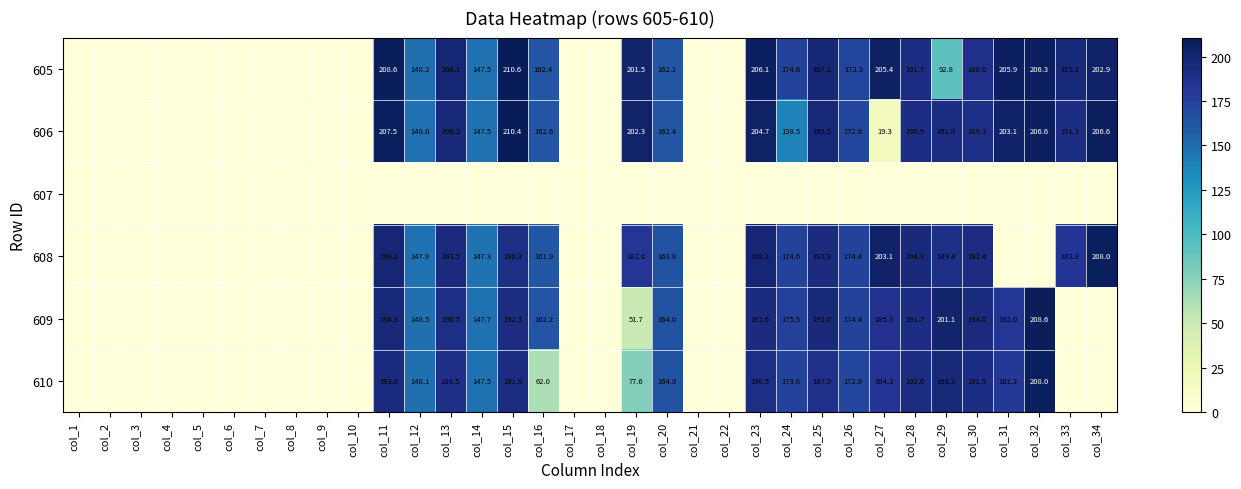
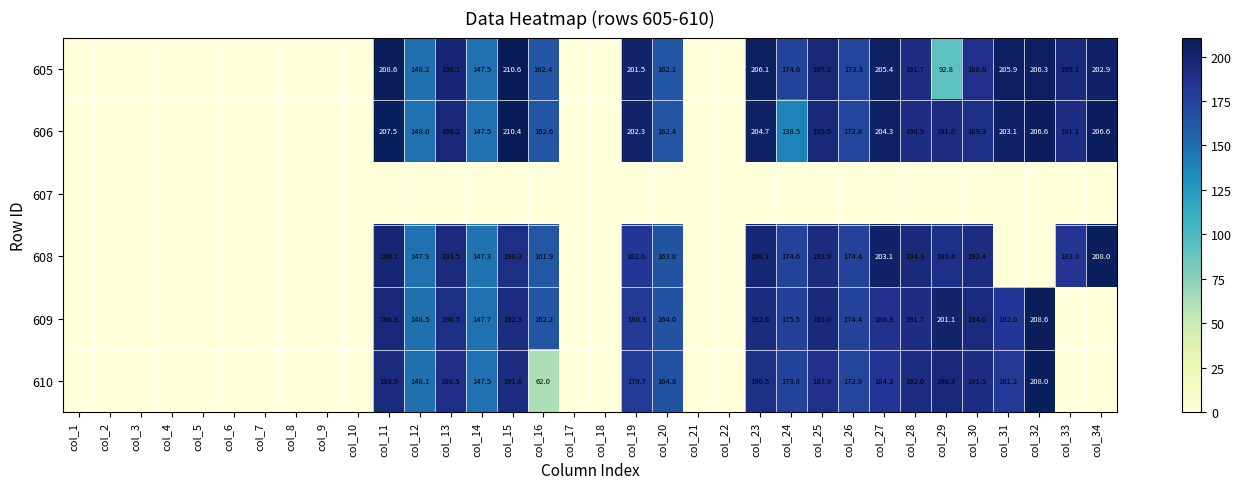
  {
    "605": {
      "col_11": 208.6,
      "col_12": 148.2,
      "col_13": 198.1,
      "col_14": 147.5,
      "col_15": 210.6,
      "col_16": 162.4,
      "col_19": 201.5,
      "col_20": 162.1,
      "col_23": 206.1,
      "col_24": 174.6,
      "col_25": 197.2,
      "col_26": 173.3,
      "col_27": 205.4,
      "col_28": 191.7,
      "col_29": 92.8,
      "col_30": 188.0,
      "col_31": 205.9,
      "col_32": 206.3,
      "col_33": 195.1,
      "col_34": 202.9
    },
    "606": {
      "col_11": 207.5,
      "col_12": 148.0,
      "col_13": 196.2,
      "col_14": 147.5,
      "col_15": 210.4,
      "col_16": 162.6,
      "col_19": 202.3,
      "col_20": 162.4,
      "col_23": 204.7,
      "col_24": 138.5,
      "col_25": 195.5,
      "col_26": 172.8,
-     "col_27": 19.3,
+     "col_27": 204.3,
      "col_28": 190.9,
      "col_29": 191.8,
      "col_30": 189.3,
      "col_31": 203.1,
      "col_32": 206.6,
      "col_33": 191.1,
      "col_34": 206.6
    },
    "608": {
      "col_11": 198.1,
      "col_12": 147.9,
      "col_13": 193.5,
      "col_14": 147.3,
      "col_15": 190.3,
      "col_16": 161.9,
      "col_19": 182.0,
      "col_20": 163.8,
      "col_23": 198.1,
      "col_24": 174.6,
      "col_25": 192.9,
      "col_26": 174.4,
      "col_27": 203.1,
      "col_28": 194.3,
      "col_29": 189.4,
      "col_30": 192.4,
      "col_33": 183.8,
      "col_34": 208.0
    },
    "609": {
      "col_11": 196.3,
      "col_12": 148.5,
      "col_13": 190.5,
      "col_14": 147.7,
      "col_15": 192.3,
      "col_16": 162.2,
-     "col_19": 51.7,
+     "col_19": 180.3,
      "col_20": 164.0,
      "col_23": 192.6,
      "col_24": 175.5,
      "col_25": 195.0,
      "col_26": 174.4,
      "col_27": 186.3,
      "col_28": 191.7,
      "col_29": 201.1,
      "col_30": 194.0,
      "col_31": 182.0,
      "col_32": 208.6
    },
    "610": {
      "col_11": 193.9,
      "col_12": 148.1,
      "col_13": 188.5,
      "col_14": 147.5,
      "col_15": 191.8,
      "col_16": 62.0,
-     "col_19": 77.6,
+     "col_19": 179.7,
      "col_20": 164.8,
      "col_23": 190.5,
      "col_24": 173.8,
      "col_25": 187.9,
      "col_26": 172.9,
      "col_27": 184.2,
      "col_28": 192.0,
      "col_29": 196.3,
      "col_30": 191.5,
      "col_31": 181.2,
      "col_32": 208.0
    }
  }
